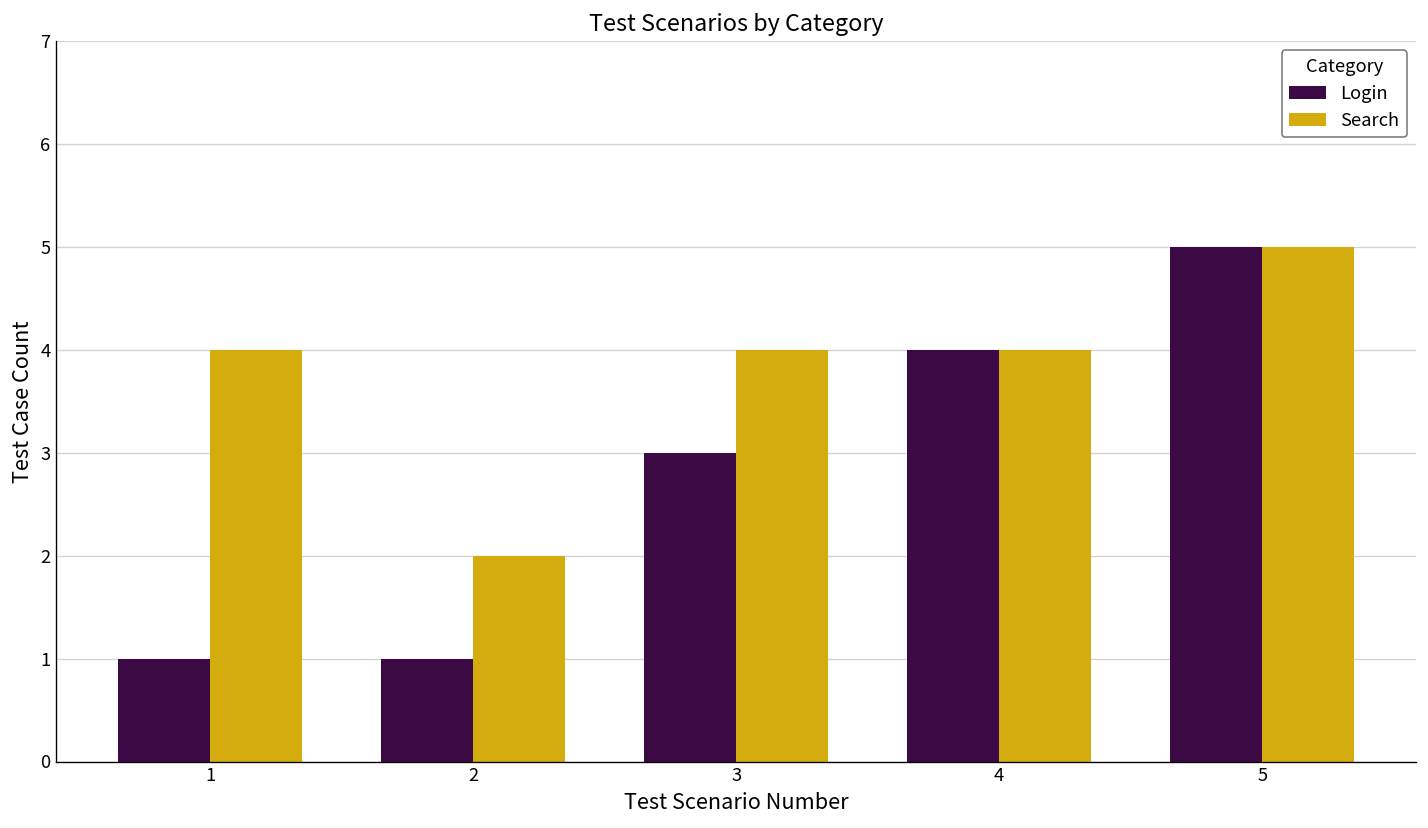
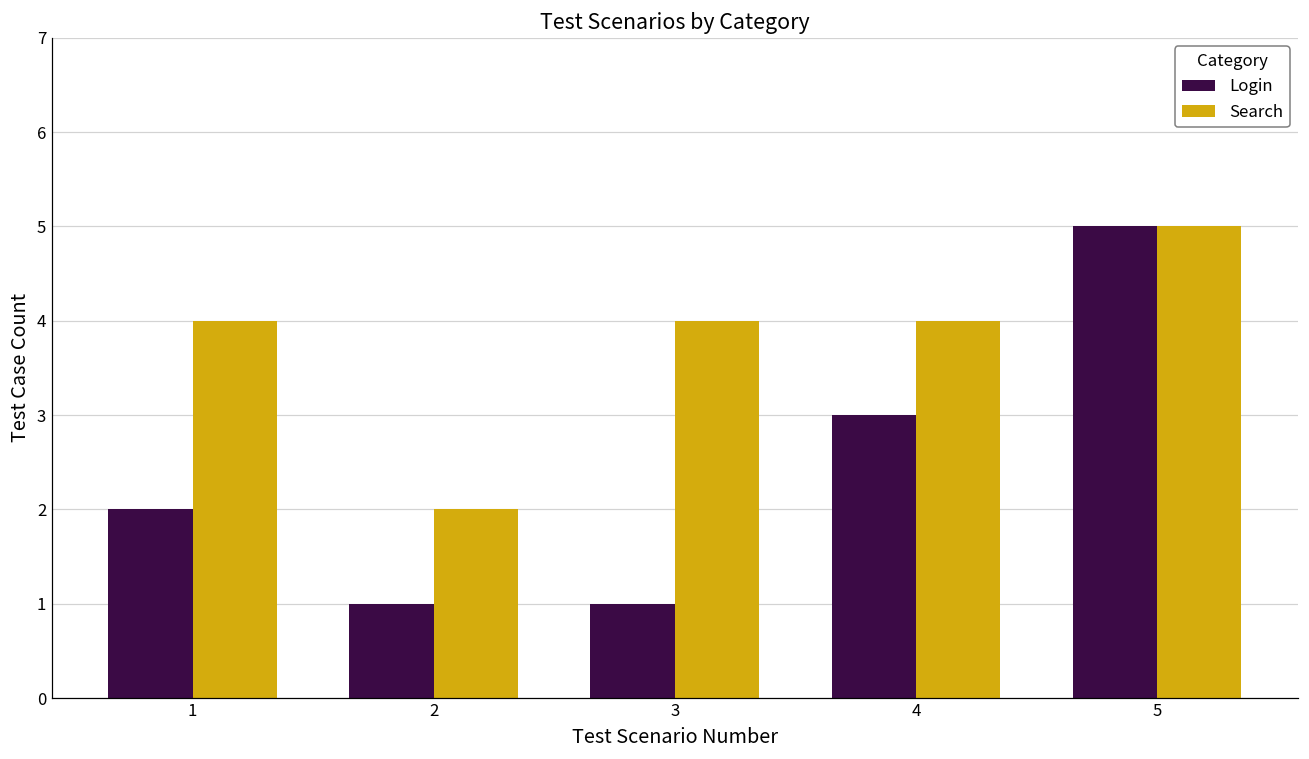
  {
    "Login": {
-     "1": 1,
+     "1": 2,
      "2": 1,
-     "3": 3,
-     "4": 4,
+     "3": 1,
+     "4": 3,
      "5": 5
    },
    "Search": {
      "1": 4,
      "2": 2,
      "3": 4,
      "4": 4,
      "5": 5
    }
  }
